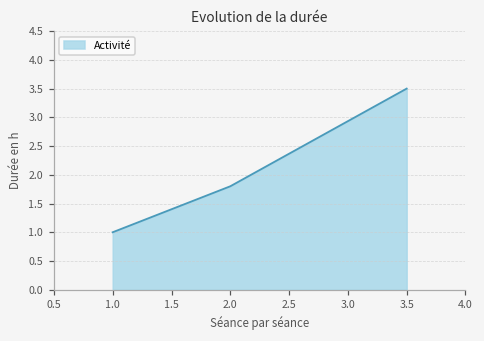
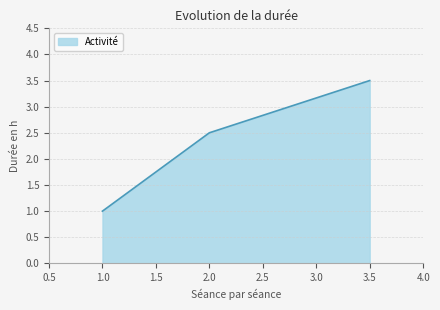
  {
    "1.0": 1.0,
-   "2.0": 1.8,
+   "2.0": 2.5,
    "3.5": 3.5
  }
